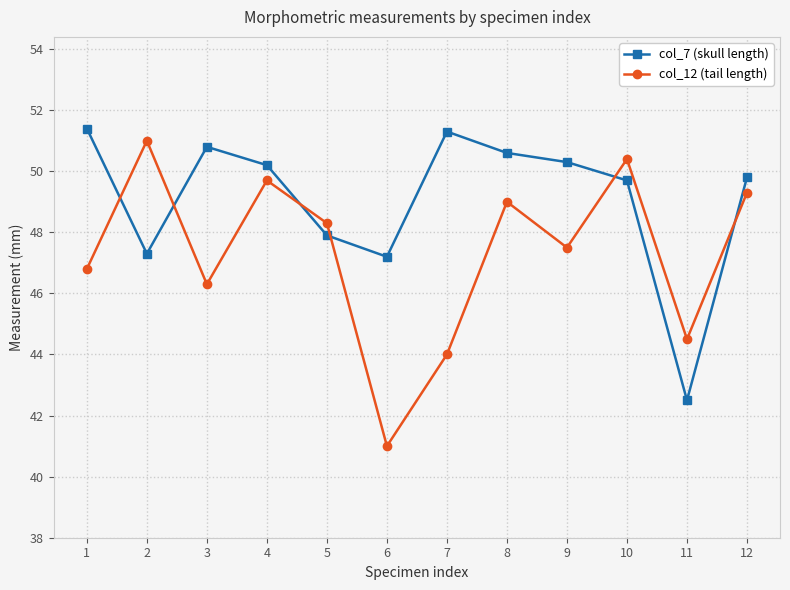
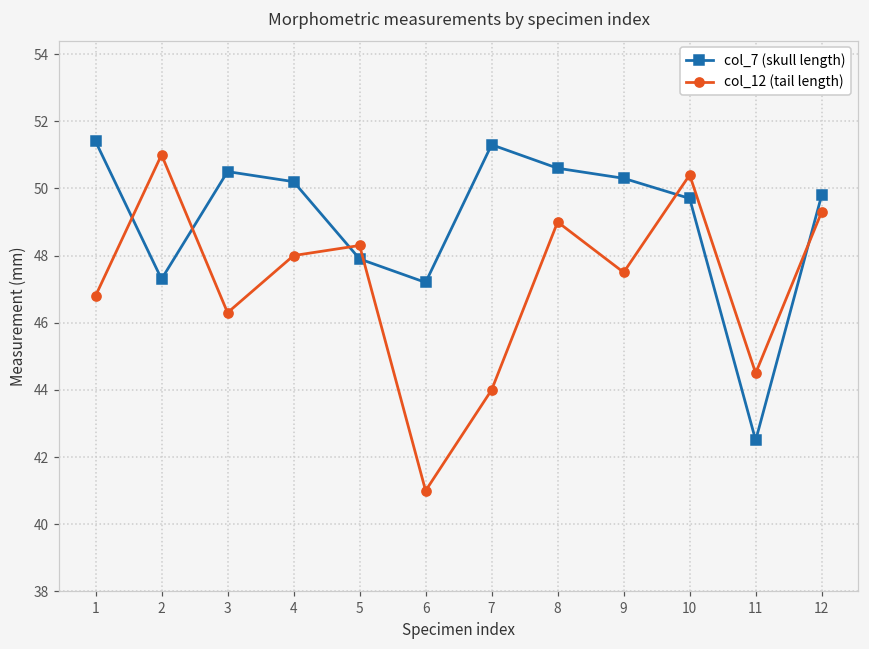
  {
    "col_7 (skull length)": {
      "1": 51.4,
      "2": 47.3,
-     "3": 50.8,
+     "3": 50.5,
      "4": 50.2,
      "5": 47.9,
      "6": 47.2,
      "7": 51.3,
      "8": 50.6,
      "9": 50.3,
      "10": 49.7,
      "11": 42.5,
      "12": 49.8
    },
    "col_12 (tail length)": {
      "1": 46.8,
      "2": 51.0,
      "3": 46.3,
-     "4": 49.7,
+     "4": 48.0,
      "5": 48.3,
      "6": 41.0,
      "7": 44.0,
      "8": 49.0,
      "9": 47.5,
      "10": 50.4,
      "11": 44.5,
      "12": 49.3
    }
  }
